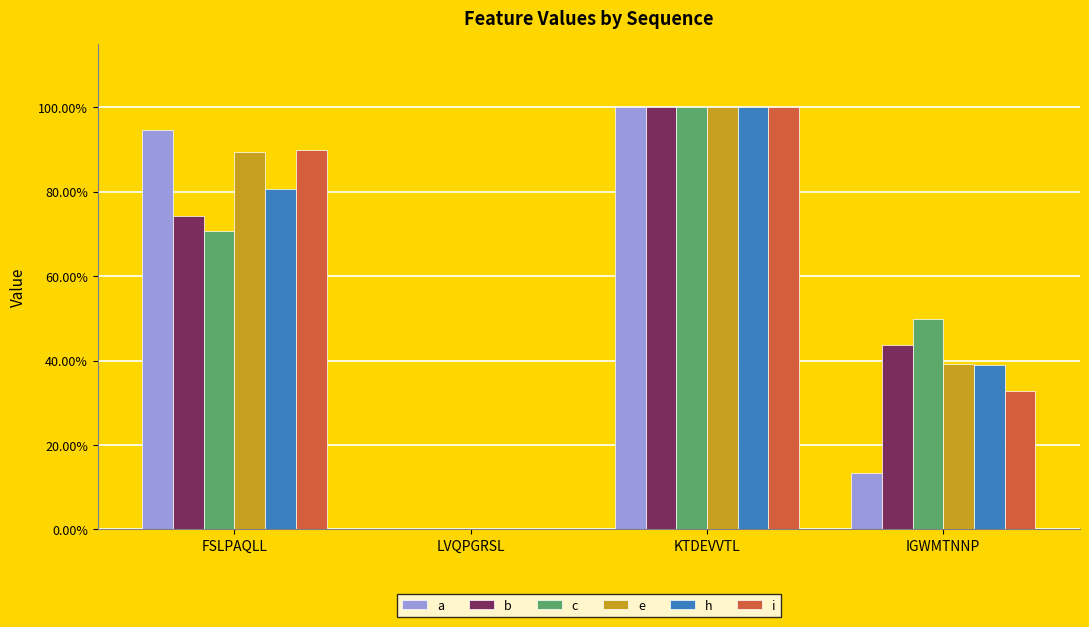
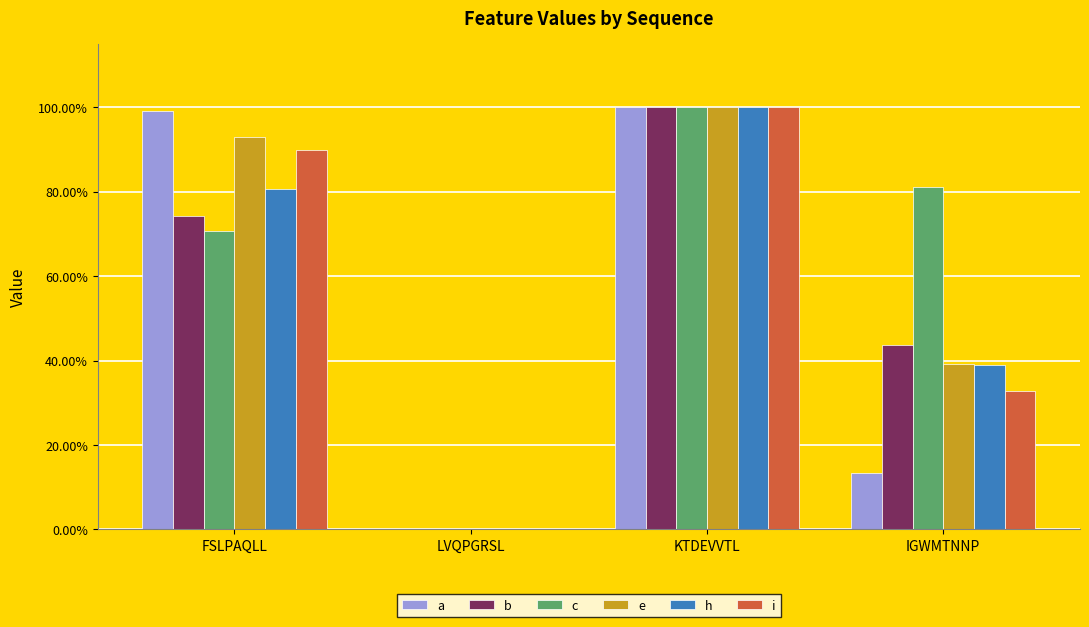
  {
    "a": {
-     "FSLPAQLL": "95%",
+     "FSLPAQLL": "99%",
      "LVQPGRSL": "0%",
      "KTDEVVTL": "100%",
      "IGWMTNNP": "13%"
    },
    "b": {
      "FSLPAQLL": "74%",
      "LVQPGRSL": "0%",
      "KTDEVVTL": "100%",
      "IGWMTNNP": "44%"
    },
    "c": {
      "FSLPAQLL": "71%",
      "LVQPGRSL": "0%",
      "KTDEVVTL": "100%",
-     "IGWMTNNP": "50%"
+     "IGWMTNNP": "81%"
    },
    "e": {
-     "FSLPAQLL": "89%",
+     "FSLPAQLL": "93%",
      "LVQPGRSL": "0%",
      "KTDEVVTL": "100%",
      "IGWMTNNP": "39%"
    },
    "h": {
      "FSLPAQLL": "81%",
      "LVQPGRSL": "0%",
      "KTDEVVTL": "100%",
      "IGWMTNNP": "39%"
    },
    "i": {
      "FSLPAQLL": "90%",
      "LVQPGRSL": "0%",
      "KTDEVVTL": "100%",
      "IGWMTNNP": "33%"
    }
  }
